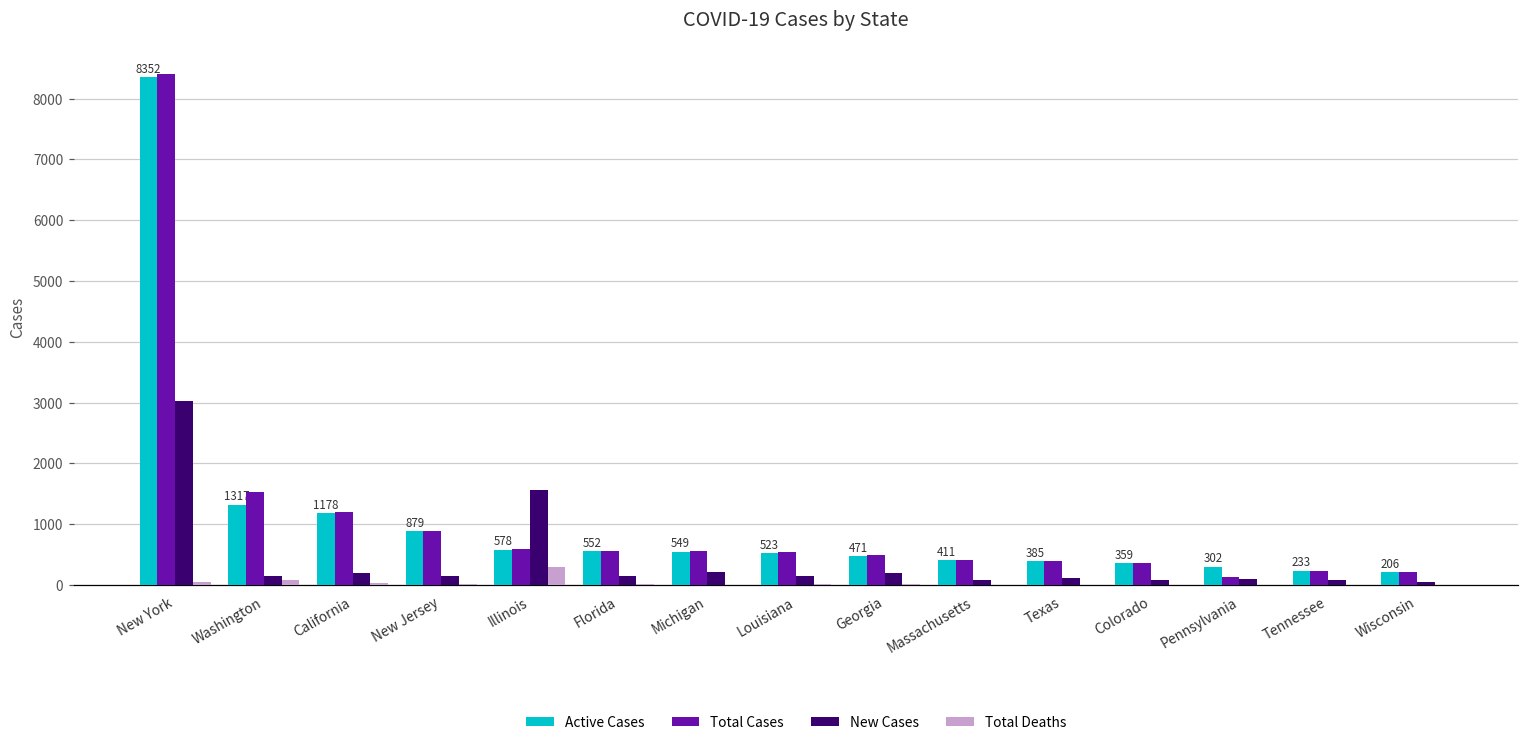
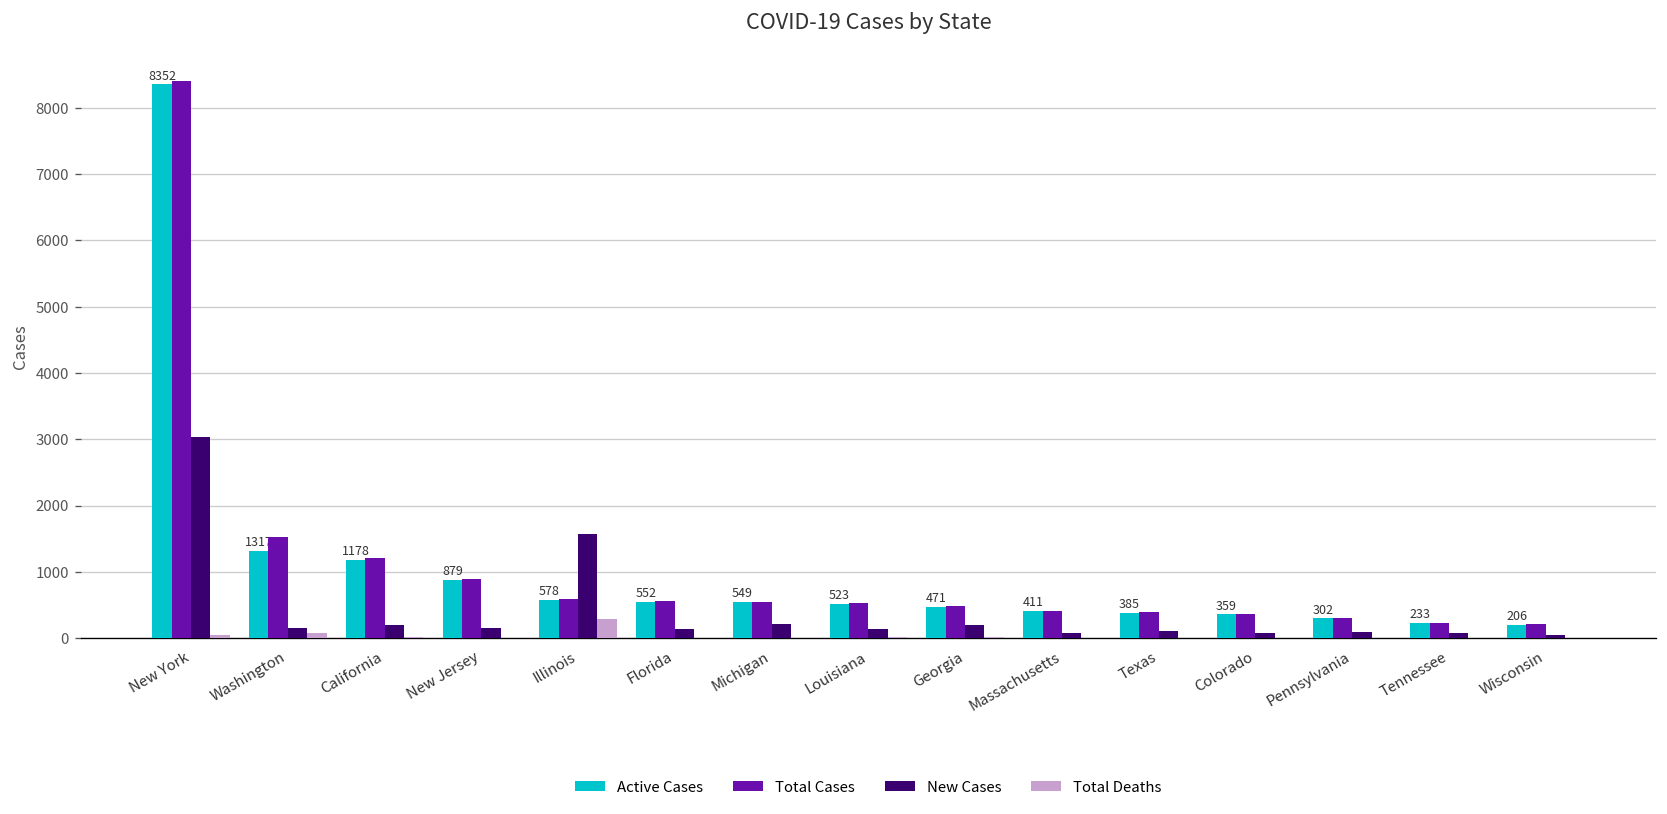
  {
    "Active Cases": {
      "New York": 8352,
      "Washington": 1317,
      "California": 1178,
      "New Jersey": 879,
      "Illinois": 578,
      "Florida": 552,
      "Michigan": 549,
      "Louisiana": 523,
      "Georgia": 471,
      "Massachusetts": 411,
      "Texas": 385,
      "Colorado": 359,
      "Pennsylvania": 302,
      "Tennessee": 233,
      "Wisconsin": 206
    },
    "Total Cases": {
      "New York": 8400,
      "Washington": 1500,
      "California": 1200,
      "New Jersey": 900,
      "Illinois": 600,
      "Florida": 600,
      "Michigan": 600,
      "Louisiana": 500,
      "Georgia": 500,
      "Massachusetts": 400,
      "Texas": 400,
      "Colorado": 400,
-     "Pennsylvania": 100,
+     "Pennsylvania": 300,
      "Wisconsin": 200
    },
    "New Cases": {
      "New York": 3000,
      "Washington": 100,
      "California": 200,
      "New Jersey": 100,
      "Illinois": 1600,
      "Florida": 100,
      "Michigan": 200,
      "Louisiana": 100,
      "Georgia": 200,
      "Massachusetts": 100,
      "Texas": 100,
      "Colorado": 100,
      "Pennsylvania": 100,
      "Tennessee": 100,
      "Wisconsin": 100
    },
    "Total Deaths": {
      "New York": 0,
      "Washington": 100,
      "Illinois": 300,
      "Tennessee": 0
    }
  }
